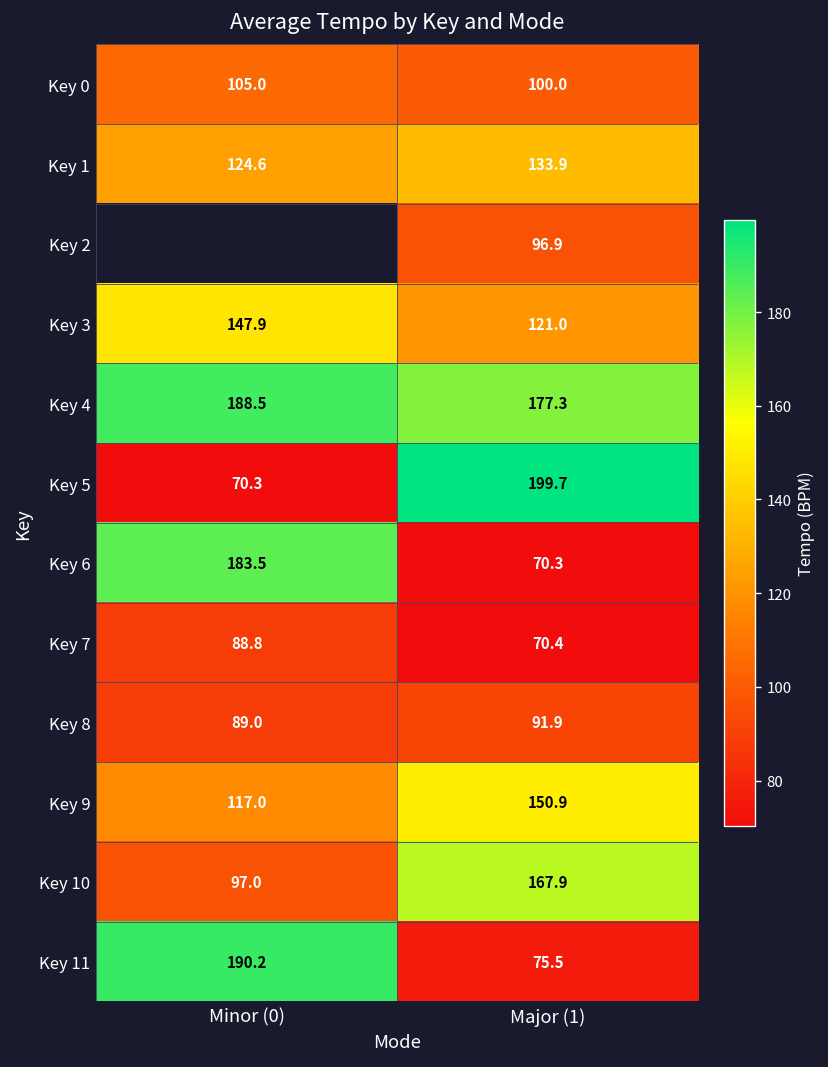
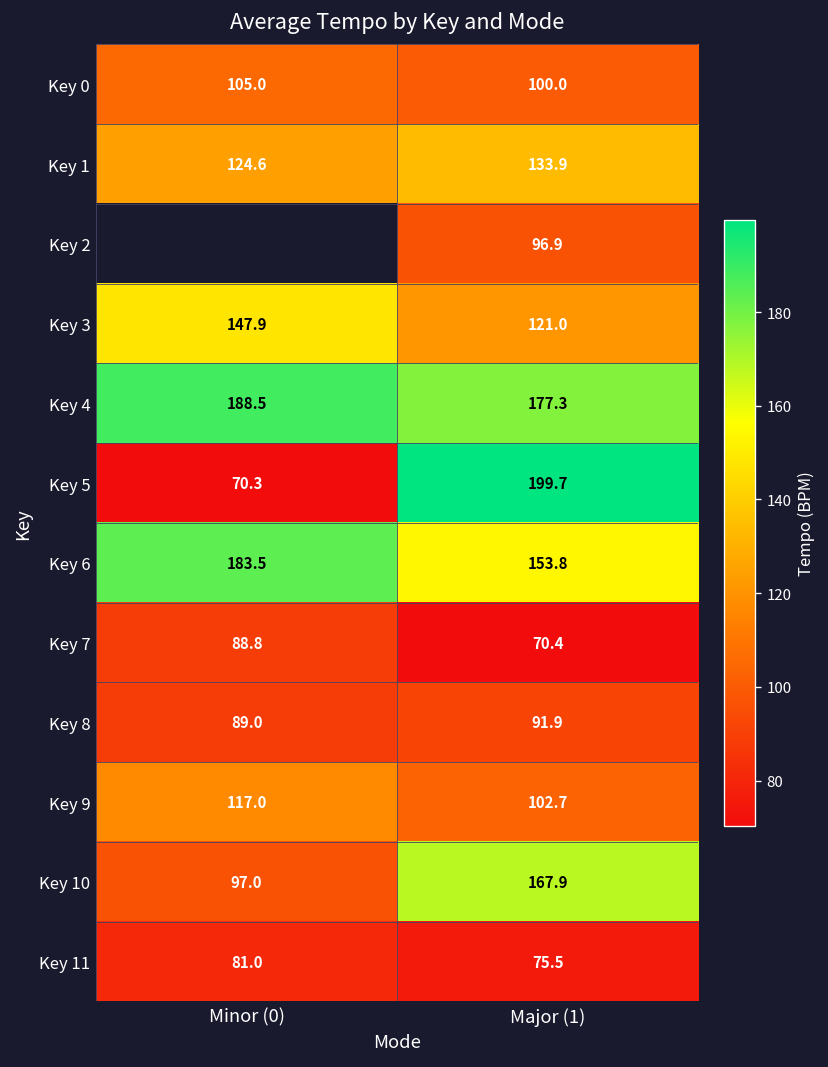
  {
    "Key 0": {
      "Minor (0)": 105.0,
      "Major (1)": 100.0
    },
    "Key 1": {
      "Minor (0)": 124.6,
      "Major (1)": 133.9
    },
    "Key 2": {
      "Major (1)": 96.9
    },
    "Key 3": {
      "Minor (0)": 147.9,
      "Major (1)": 121.0
    },
    "Key 4": {
      "Minor (0)": 188.5,
      "Major (1)": 177.3
    },
    "Key 5": {
      "Minor (0)": 70.3,
      "Major (1)": 199.7
    },
    "Key 6": {
      "Minor (0)": 183.5,
-     "Major (1)": 70.3
+     "Major (1)": 153.8
    },
    "Key 7": {
      "Minor (0)": 88.8,
      "Major (1)": 70.4
    },
    "Key 8": {
      "Minor (0)": 89.0,
      "Major (1)": 91.9
    },
    "Key 9": {
      "Minor (0)": 117.0,
-     "Major (1)": 150.9
+     "Major (1)": 102.7
    },
    "Key 10": {
      "Minor (0)": 97.0,
      "Major (1)": 167.9
    },
    "Key 11": {
-     "Minor (0)": 190.2,
+     "Minor (0)": 81.0,
      "Major (1)": 75.5
    }
  }
